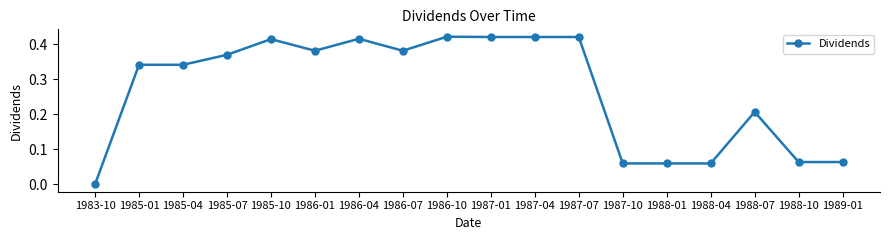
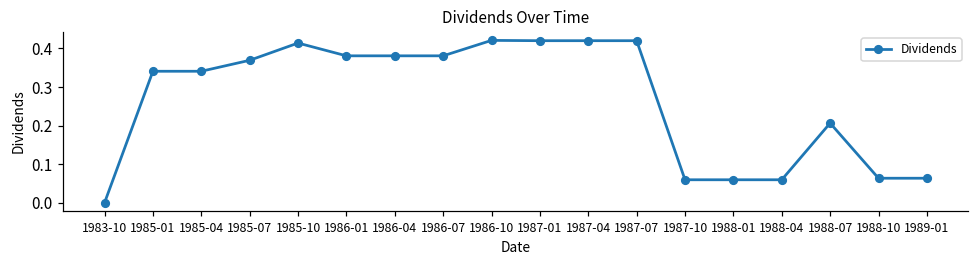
  {
    "1983-10": 0.00,
    "1985-01": 0.34,
    "1985-04": 0.34,
    "1985-07": 0.37,
    "1985-10": 0.41,
    "1986-01": 0.38,
-   "1986-04": 0.41,
+   "1986-04": 0.38,
    "1986-07": 0.38,
    "1986-10": 0.42,
    "1987-01": 0.42,
    "1987-04": 0.42,
    "1987-07": 0.42,
    "1987-10": 0.06,
    "1988-01": 0.06,
    "1988-04": 0.06,
    "1988-07": 0.21,
    "1988-10": 0.06,
    "1989-01": 0.06
  }
